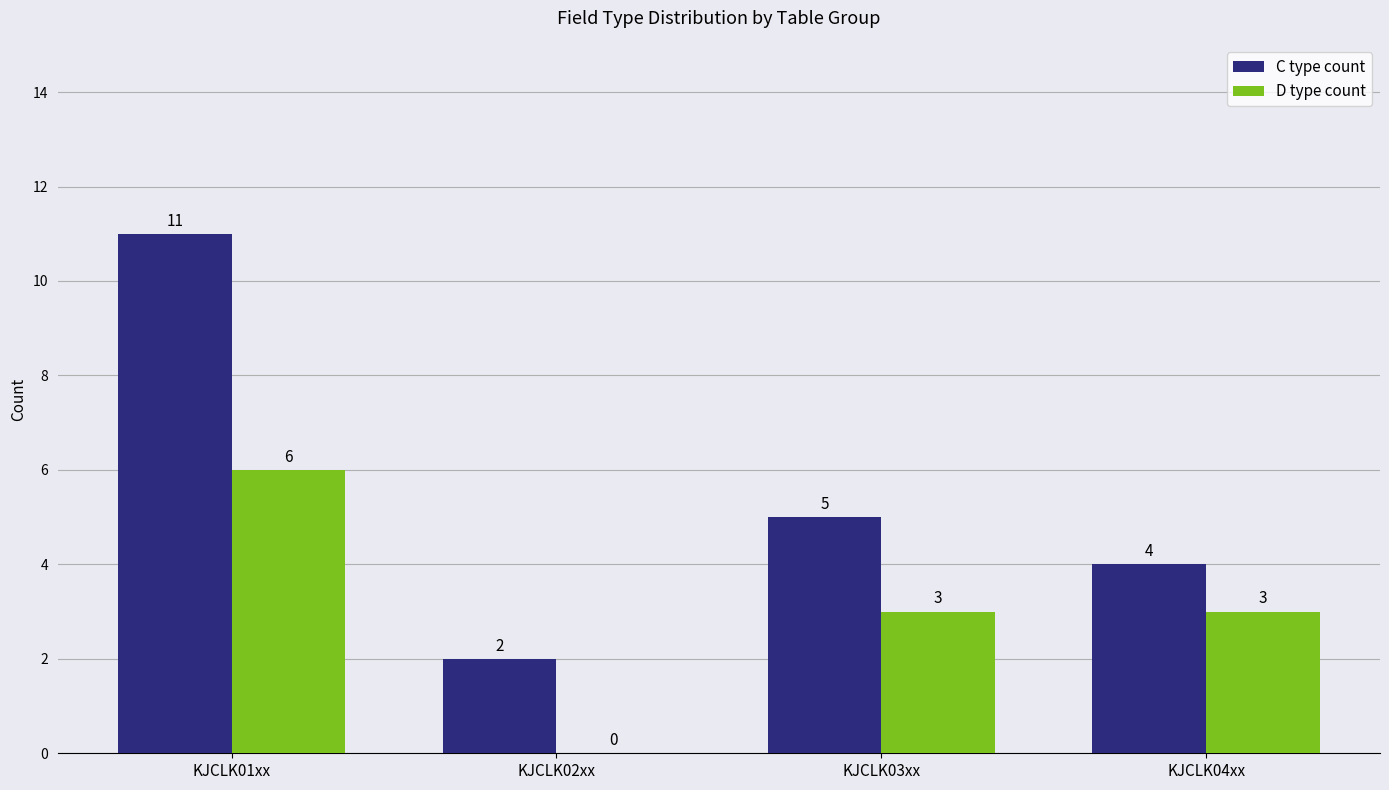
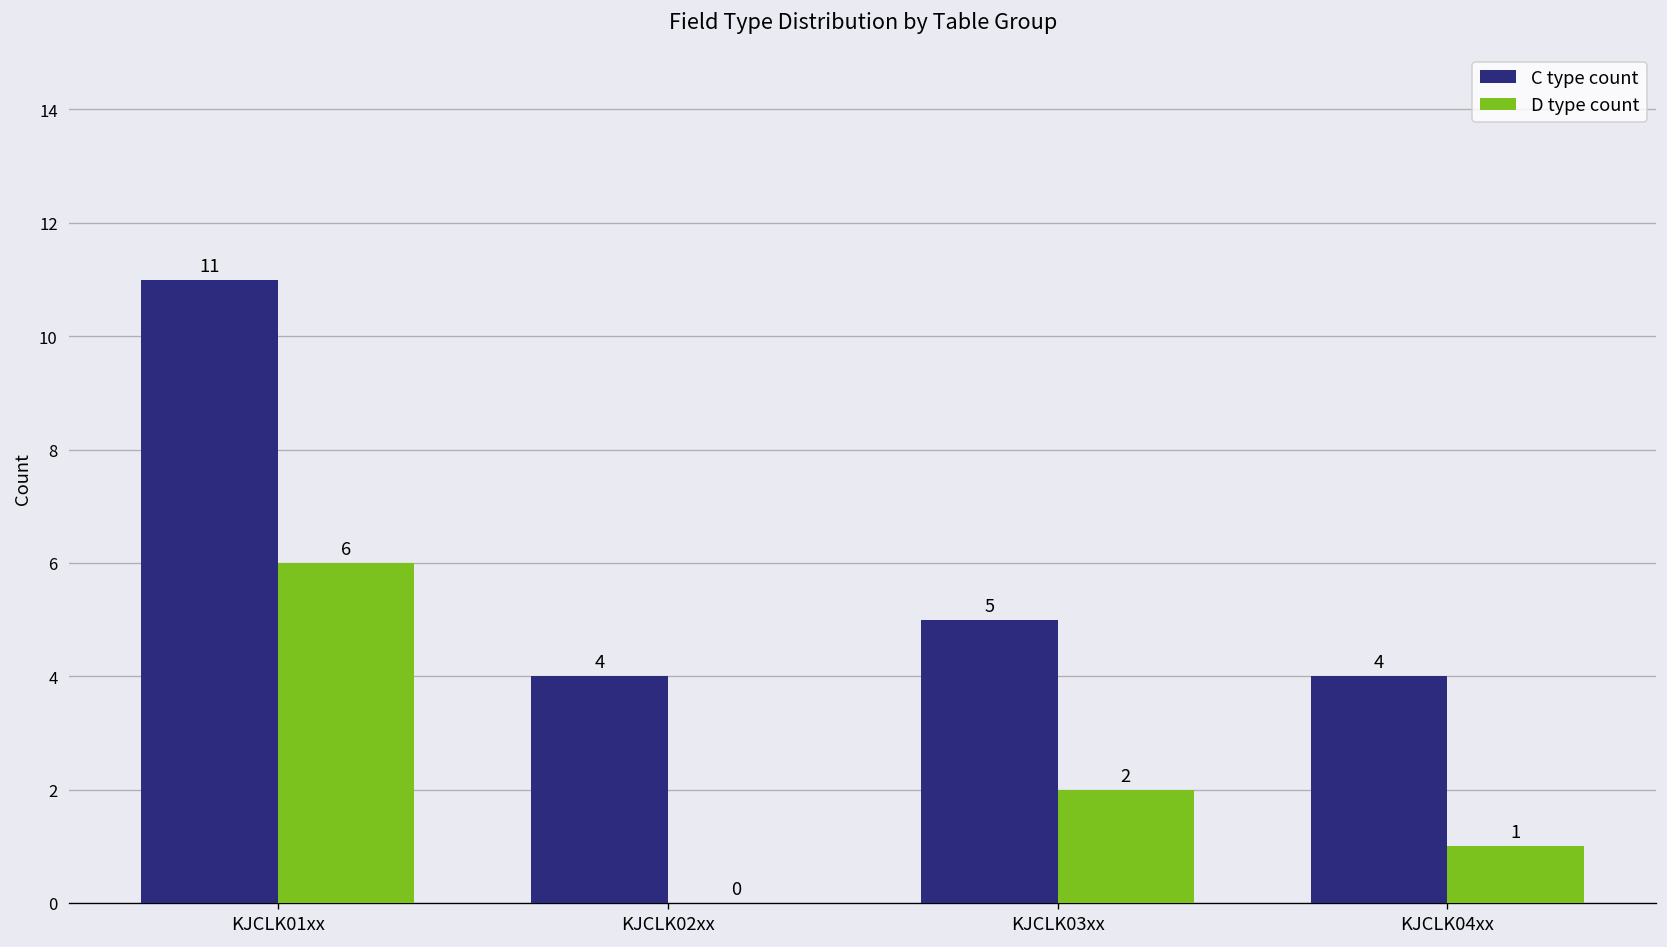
  {
    "C type count": {
      "KJCLK01xx": 11,
-     "KJCLK02xx": 2,
+     "KJCLK02xx": 4,
      "KJCLK03xx": 5,
      "KJCLK04xx": 4
    },
    "D type count": {
      "KJCLK01xx": 6,
      "KJCLK02xx": 0,
-     "KJCLK03xx": 3,
-     "KJCLK04xx": 3
+     "KJCLK03xx": 2,
+     "KJCLK04xx": 1
    }
  }
